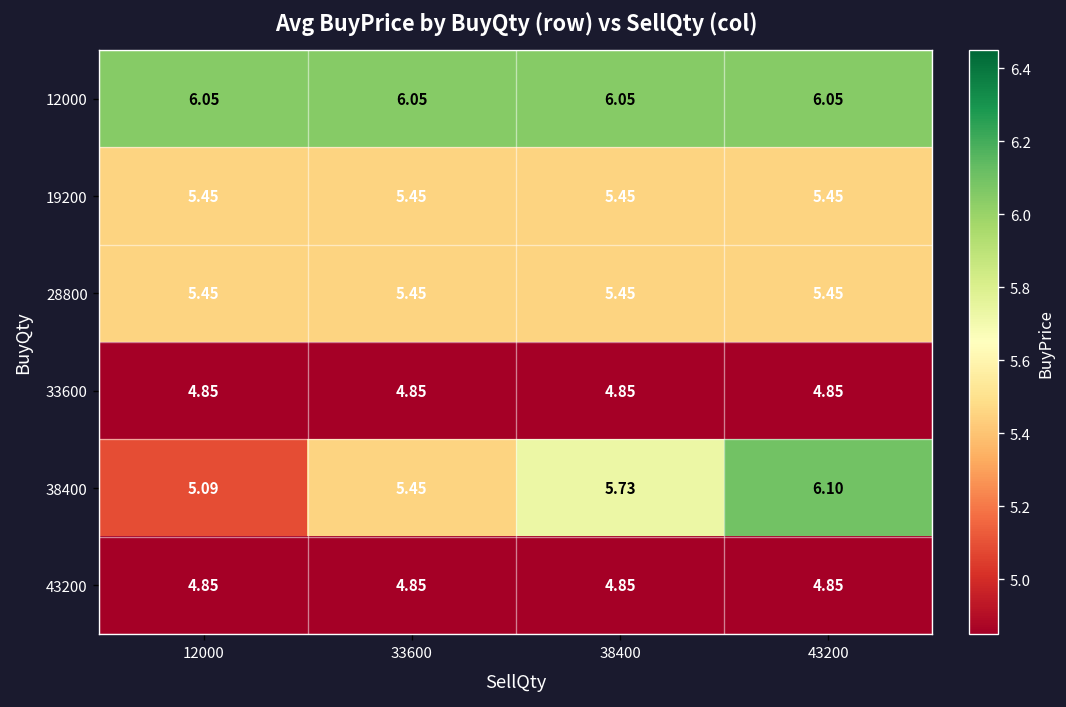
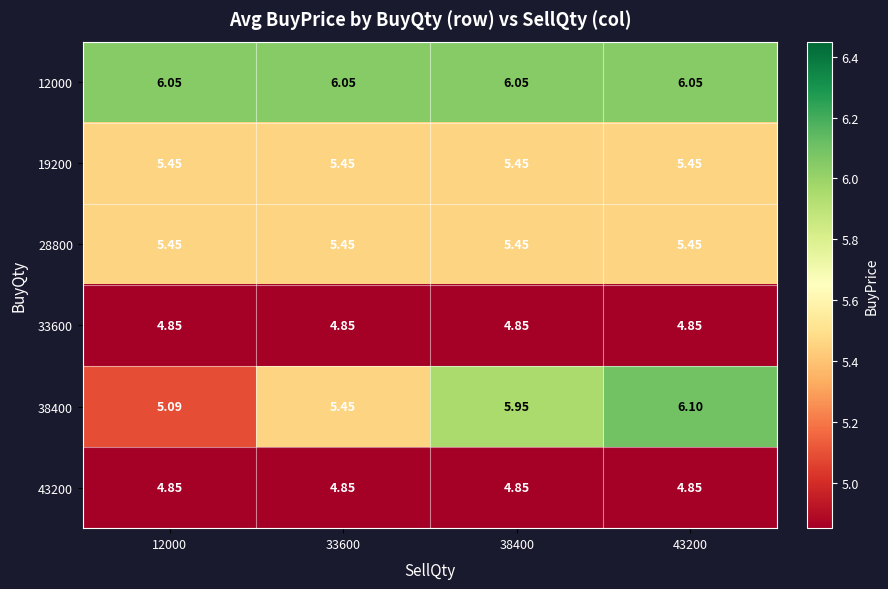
  {
    "12000": {
      "12000": 6.05,
      "33600": 6.05,
      "38400": 6.05,
      "43200": 6.05
    },
    "19200": {
      "12000": 5.45,
      "33600": 5.45,
      "38400": 5.45,
      "43200": 5.45
    },
    "28800": {
      "12000": 5.45,
      "33600": 5.45,
      "38400": 5.45,
      "43200": 5.45
    },
    "33600": {
      "12000": 4.85,
      "33600": 4.85,
      "38400": 4.85,
      "43200": 4.85
    },
    "38400": {
      "12000": 5.09,
      "33600": 5.45,
-     "38400": 5.73,
+     "38400": 5.95,
      "43200": 6.10
    },
    "43200": {
      "12000": 4.85,
      "33600": 4.85,
      "38400": 4.85,
      "43200": 4.85
    }
  }
